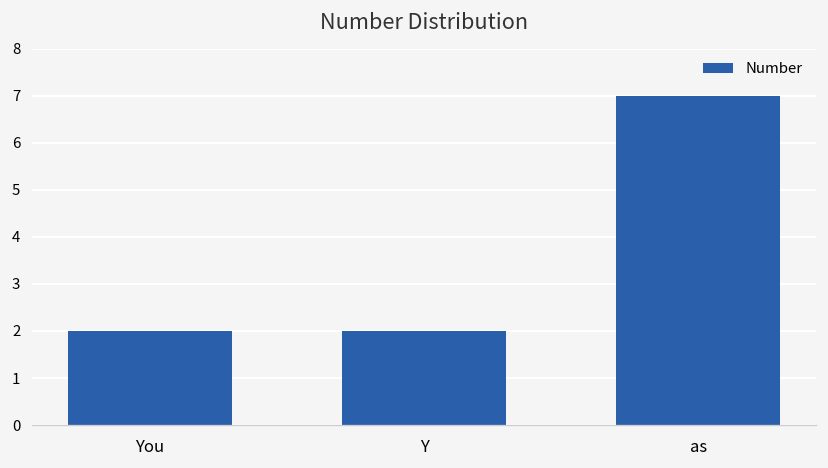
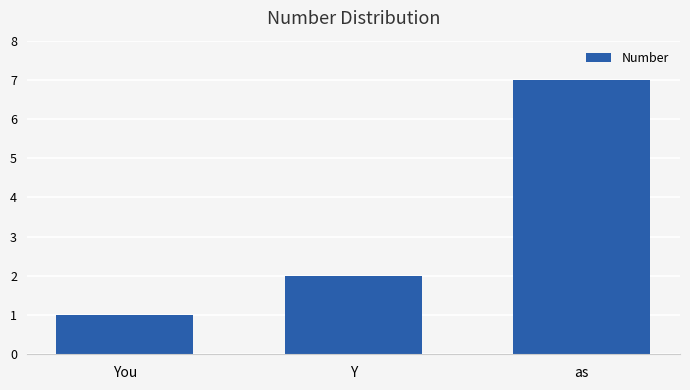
  {
-   "You": 2,
+   "You": 1,
    "Y": 2,
    "as": 7
  }
